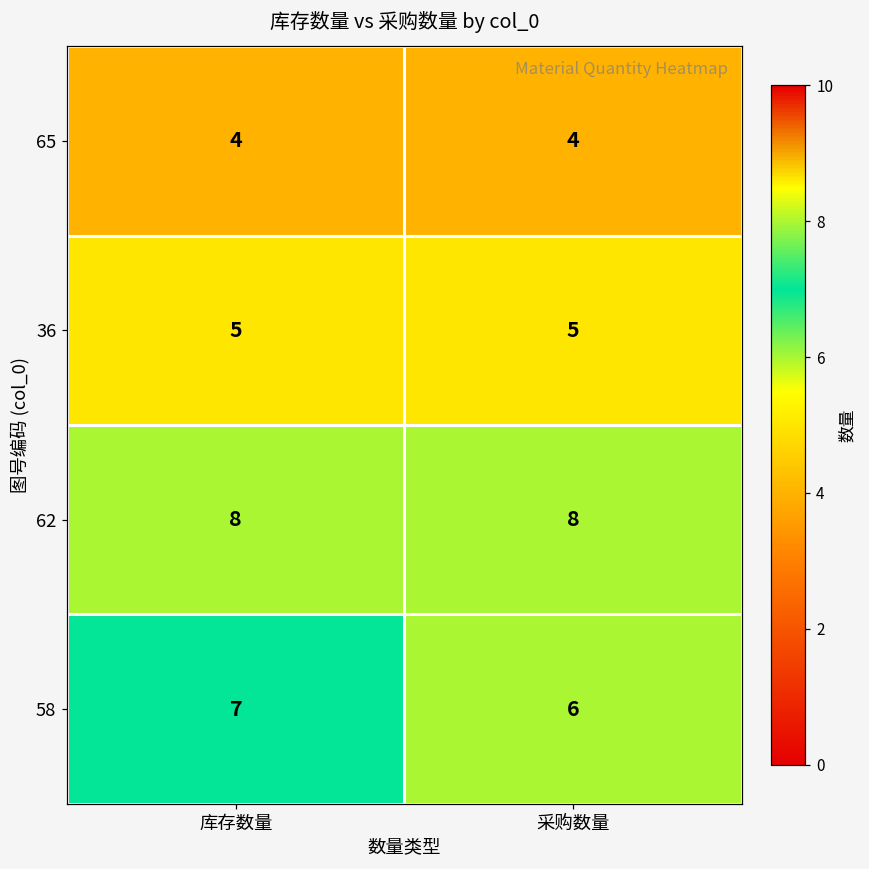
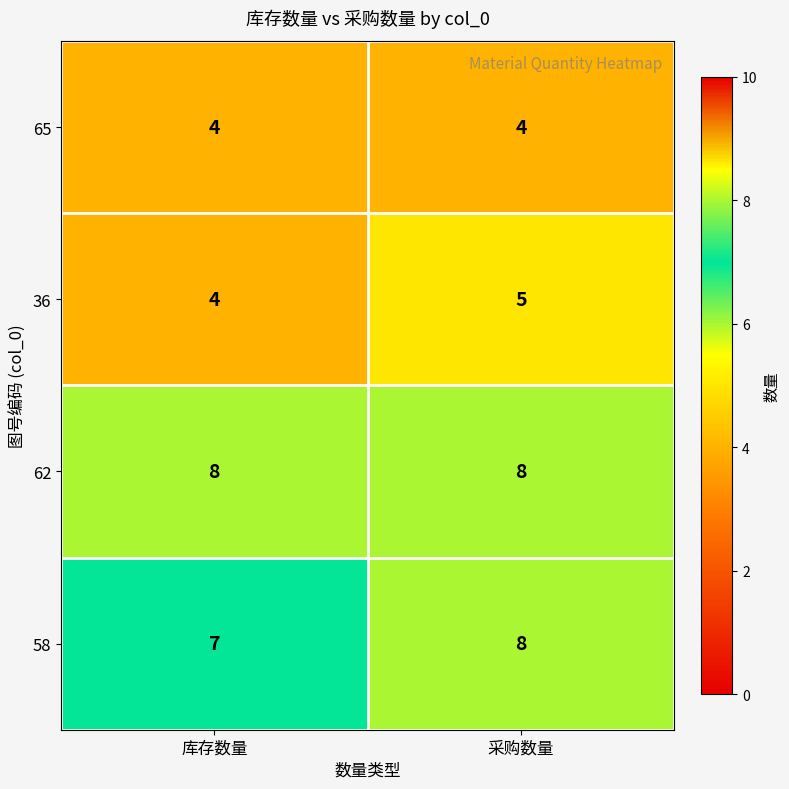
  {
    "65": {
      "库存数量": 4
    },
    "36": {
-     "库存数量": 5,
+     "库存数量": 4,
      "采购数量": 5
    },
    "62": {
      "库存数量": 8,
      "采购数量": 8
    },
    "58": {
      "库存数量": 7,
-     "采购数量": 6
+     "采购数量": 8
    }
  }
